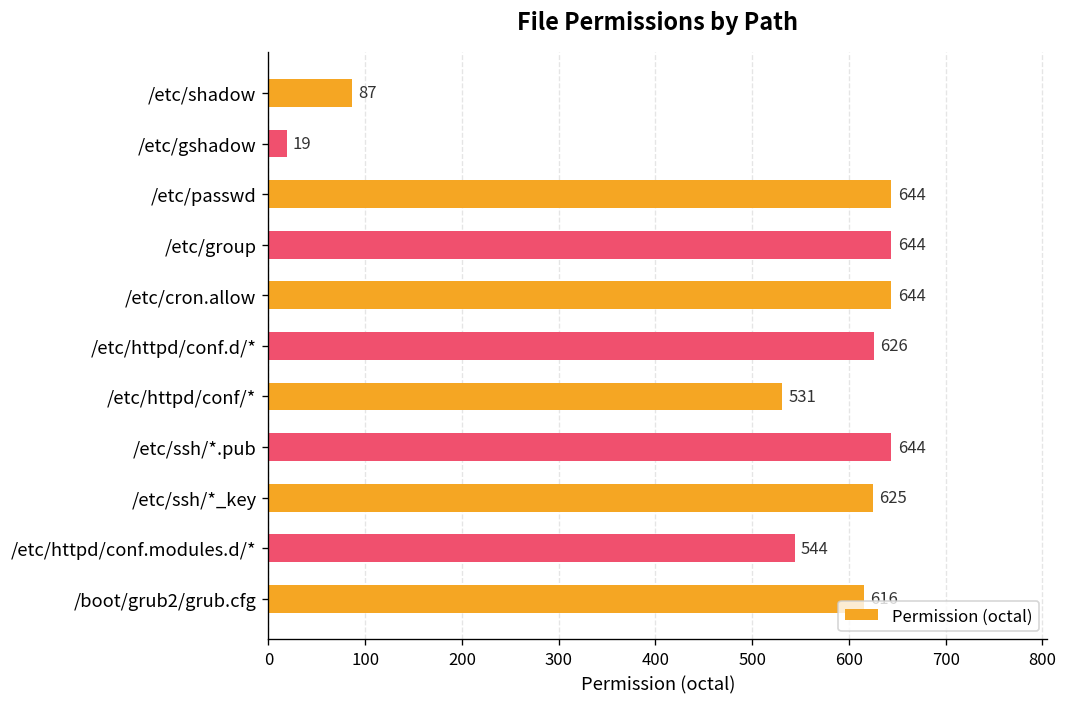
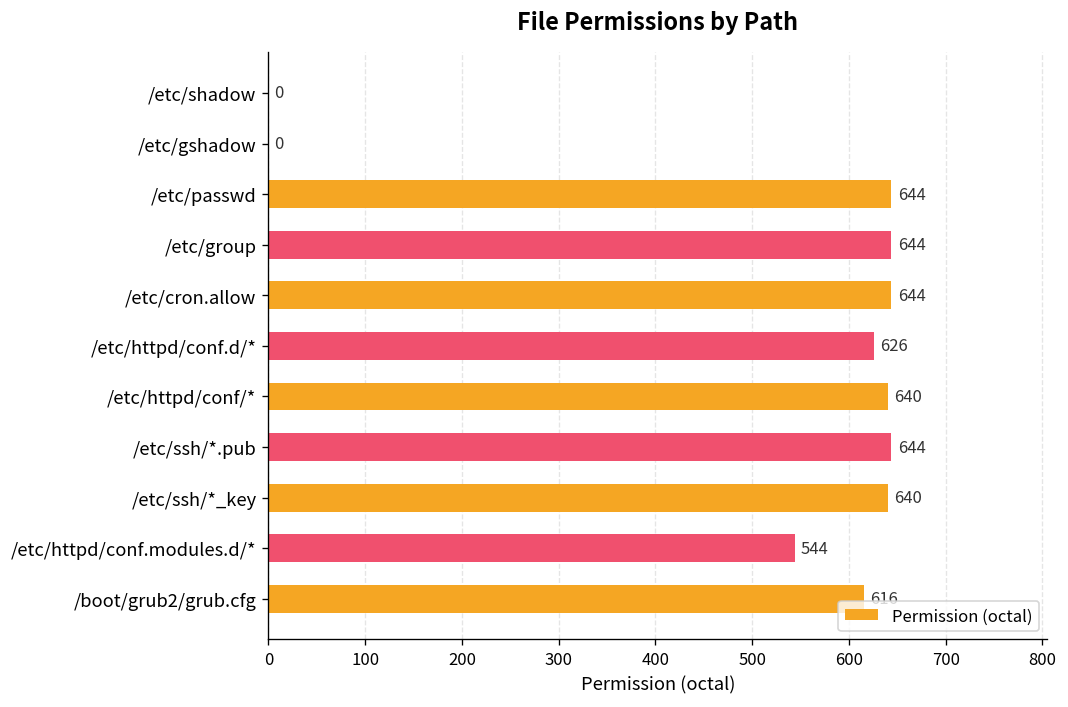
  {
-   "/etc/shadow": 87,
-   "/etc/gshadow": 19,
+   "/etc/shadow": 0,
+   "/etc/gshadow": 0,
    "/etc/passwd": 644,
    "/etc/group": 644,
    "/etc/cron.allow": 644,
    "/etc/httpd/conf.d/*": 626,
-   "/etc/httpd/conf/*": 531,
+   "/etc/httpd/conf/*": 640,
    "/etc/ssh/*.pub": 644,
-   "/etc/ssh/*_key": 625,
+   "/etc/ssh/*_key": 640,
    "/etc/httpd/conf.modules.d/*": 544
  }
